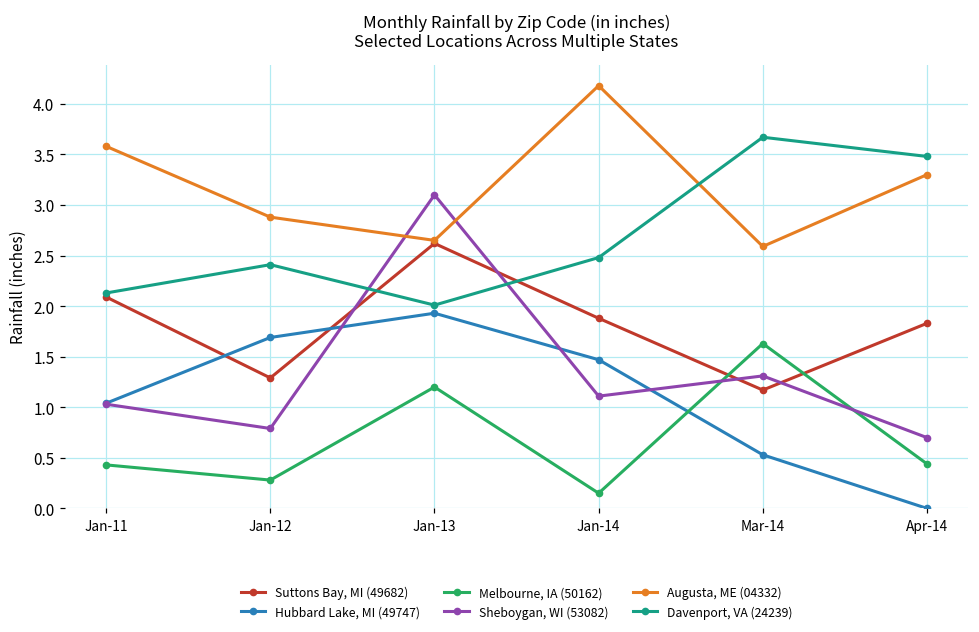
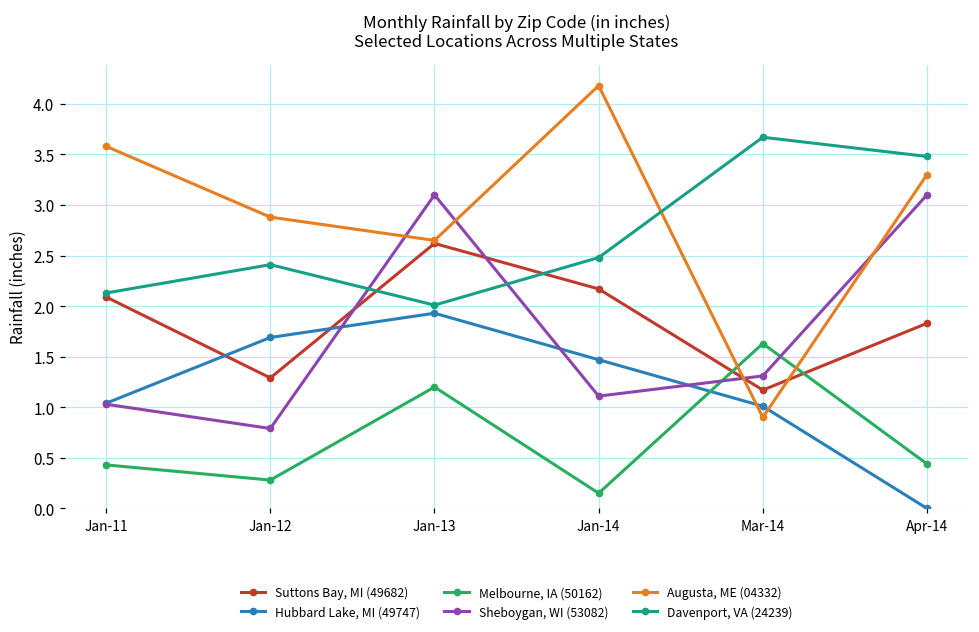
  {
    "Suttons Bay, MI (49682)": {
      "Jan-11": 2.1,
      "Jan-12": 1.3,
      "Jan-13": 2.6,
-     "Jan-14": 1.9,
+     "Jan-14": 2.2,
      "Mar-14": 1.2,
      "Apr-14": 1.8
    },
    "Hubbard Lake, MI (49747)": {
      "Jan-12": 1.7,
      "Jan-13": 1.9,
      "Jan-14": 1.5,
-     "Mar-14": 0.5,
+     "Mar-14": 1.0,
      "Apr-14": 0.0
    },
    "Sheboygan, WI (53082)": {
      "Jan-12": 0.8,
      "Jan-13": 3.1,
      "Jan-14": 1.1,
      "Mar-14": 1.3,
-     "Apr-14": 0.7
+     "Apr-14": 3.1
    },
    "Augusta, ME (04332)": {
      "Jan-11": 3.6,
      "Jan-12": 2.9,
      "Jan-13": 2.7,
      "Jan-14": 4.2,
-     "Mar-14": 2.6,
+     "Mar-14": 0.9,
      "Apr-14": 3.3
    }
  }
